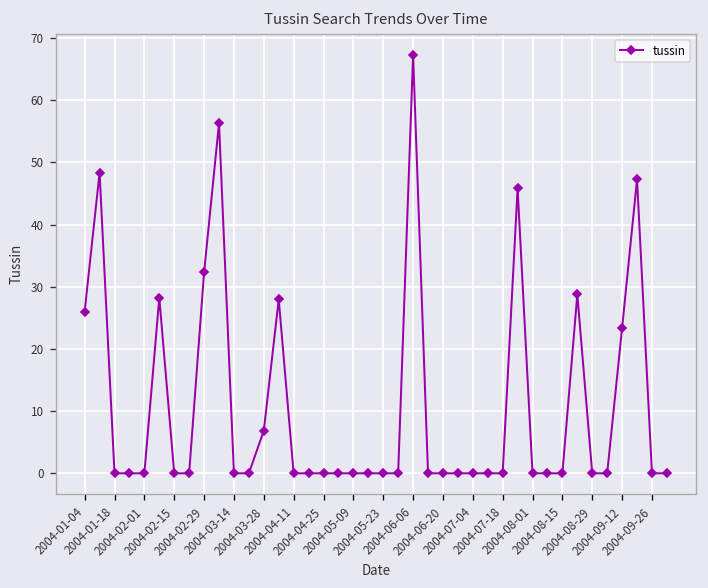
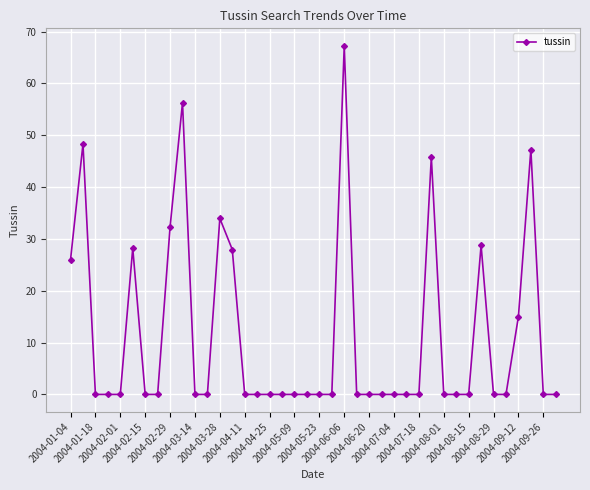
  {
    "2004-01-04": 26,
    "2004-01-18": 0,
    "2004-02-01": 0,
    "2004-02-15": 0,
    "2004-02-29": 32,
    "2004-03-14": 0,
-   "2004-03-28": 7,
+   "2004-03-28": 34,
    "2004-04-11": 0,
    "2004-04-25": 0,
    "2004-05-09": 0,
    "2004-05-23": 0,
    "2004-06-06": 67,
    "2004-06-20": 0,
    "2004-07-04": 0,
    "2004-07-18": 0,
    "2004-08-01": 0,
    "2004-08-15": 0,
    "2004-08-29": 0,
-   "2004-09-12": 23,
+   "2004-09-12": 15,
    "2004-09-26": 0
  }
